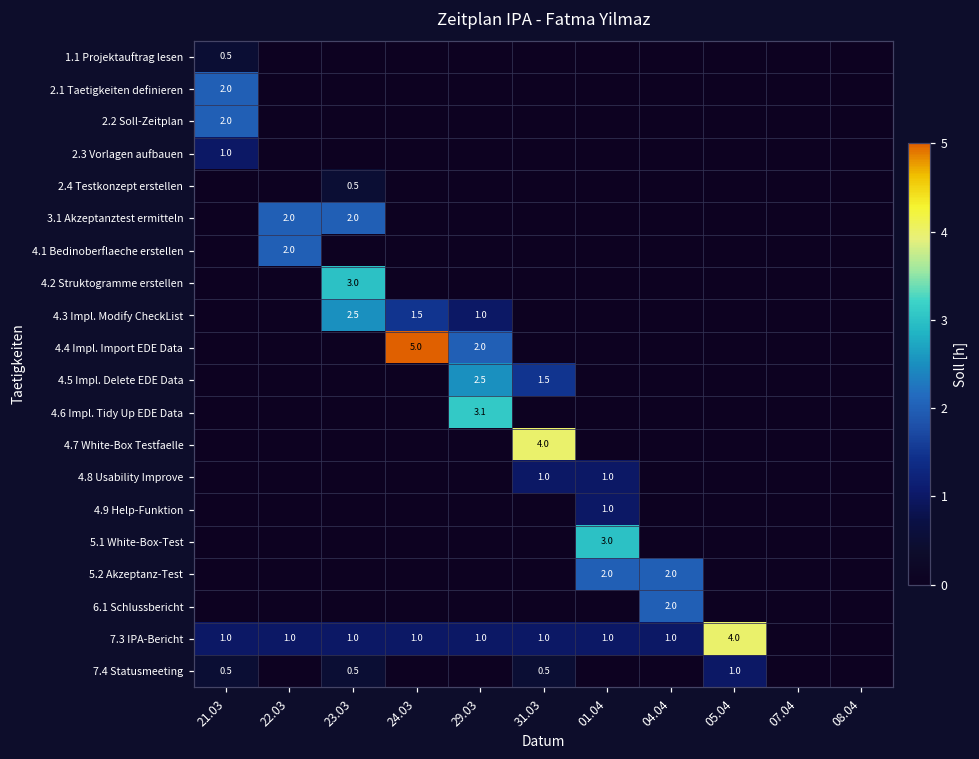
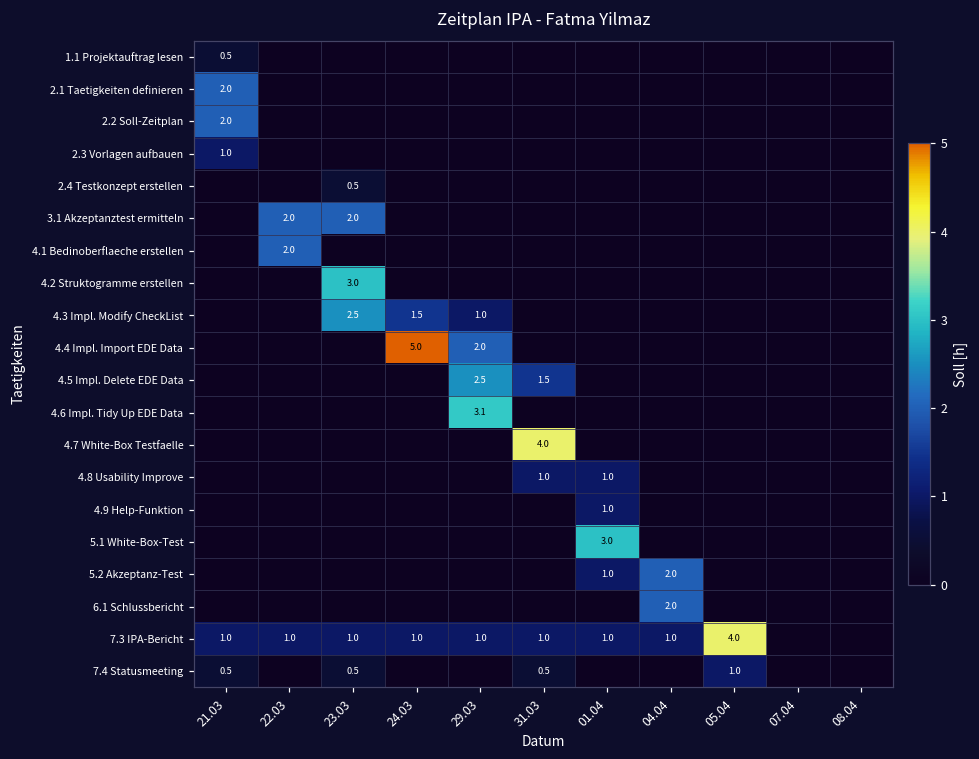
  {
    "1.1 Projektauftrag lesen": {
      "21.03": 0.5
    },
    "2.1 Taetigkeiten definieren": {
      "21.03": 2.0
    },
    "2.2 Soll-Zeitplan": {
      "21.03": 2.0
    },
    "2.3 Vorlagen aufbauen": {
      "21.03": 1.0
    },
    "2.4 Testkonzept erstellen": {
      "23.03": 0.5
    },
    "3.1 Akzeptanztest ermitteln": {
      "22.03": 2.0,
      "23.03": 2.0
    },
    "4.1 Bedinoberflaeche erstellen": {
      "22.03": 2.0
    },
    "4.2 Struktogramme erstellen": {
      "23.03": 3.0
    },
    "4.3 Impl. Modify CheckList": {
      "23.03": 2.5,
      "24.03": 1.5,
      "29.03": 1.0
    },
    "4.4 Impl. Import EDE Data": {
      "24.03": 5.0,
      "29.03": 2.0
    },
    "4.5 Impl. Delete EDE Data": {
      "29.03": 2.5,
      "31.03": 1.5
    },
    "4.6 Impl. Tidy Up EDE Data": {
      "29.03": 3.1
    },
    "4.7 White-Box Testfaelle": {
      "31.03": 4.0
    },
    "4.8 Usability Improve": {
      "31.03": 1.0,
      "01.04": 1.0
    },
    "4.9 Help-Funktion": {
      "01.04": 1.0
    },
    "5.1 White-Box-Test": {
      "01.04": 3.0
    },
    "5.2 Akzeptanz-Test": {
-     "01.04": 2.0,
+     "01.04": 1.0,
      "04.04": 2.0
    },
    "6.1 Schlussbericht": {
      "04.04": 2.0
    },
    "7.3 IPA-Bericht": {
      "21.03": 1.0,
      "22.03": 1.0,
      "23.03": 1.0,
      "24.03": 1.0,
      "29.03": 1.0,
      "31.03": 1.0,
      "01.04": 1.0,
      "04.04": 1.0,
      "05.04": 4.0
    },
    "7.4 Statusmeeting": {
      "21.03": 0.5,
      "23.03": 0.5,
      "31.03": 0.5,
      "05.04": 1.0
    }
  }
